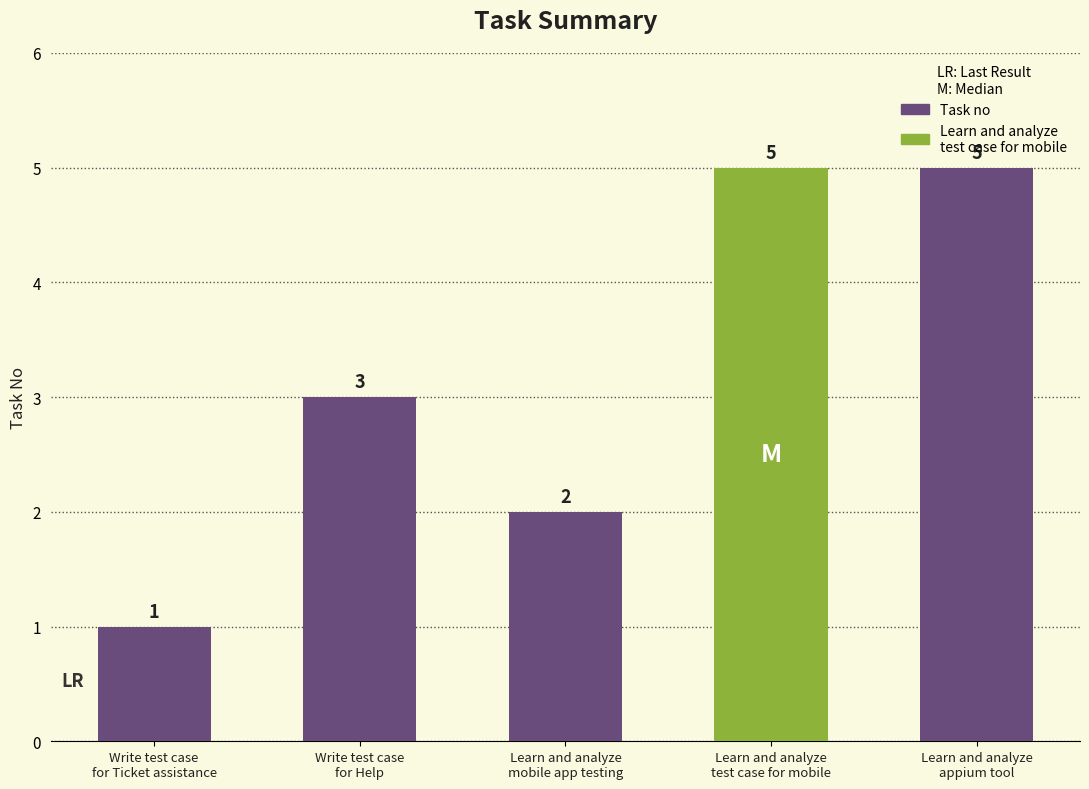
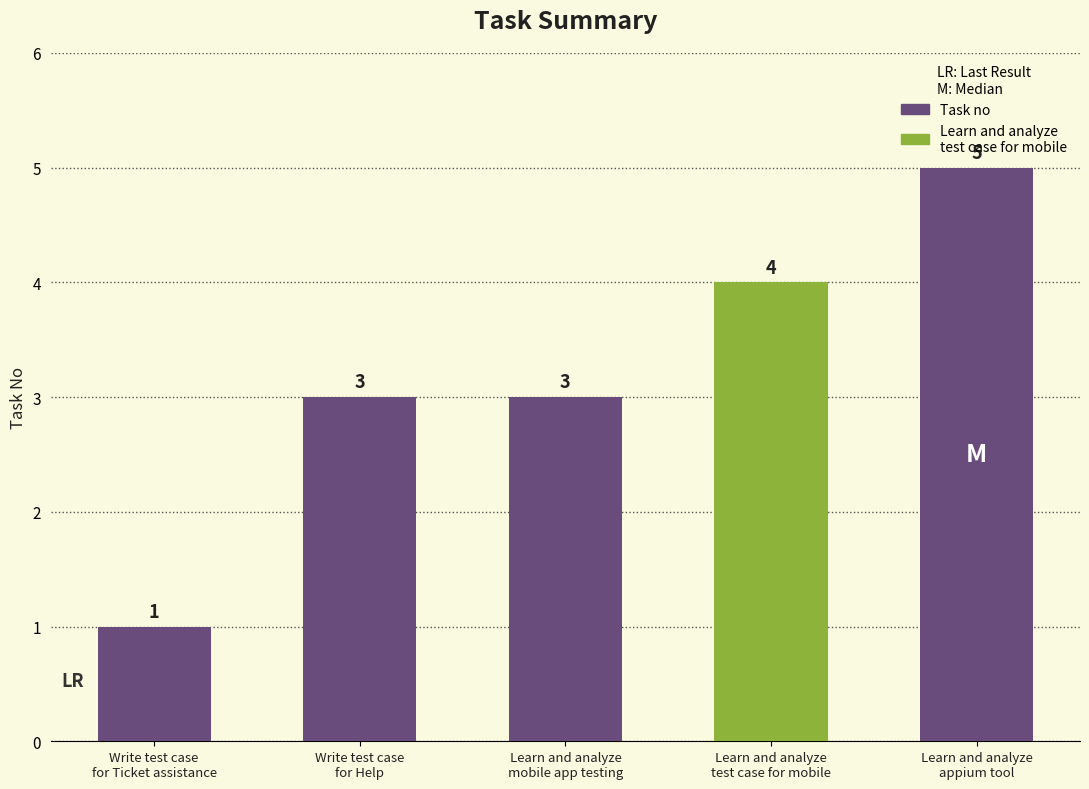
  {
    "Write test case for Ticket assistance": 1,
    "Write test case for Help": 3,
-   "Learn and analyze mobile app testing": 2,
-   "Learn and analyze test case for mobile": 5,
+   "Learn and analyze mobile app testing": 3,
+   "Learn and analyze test case for mobile": 4,
    "Learn and analyze appium tool": 5
  }
